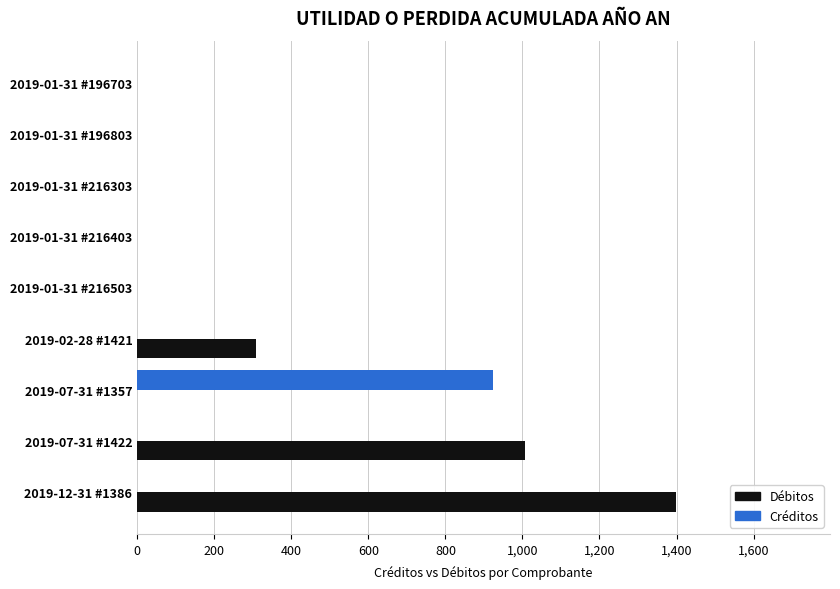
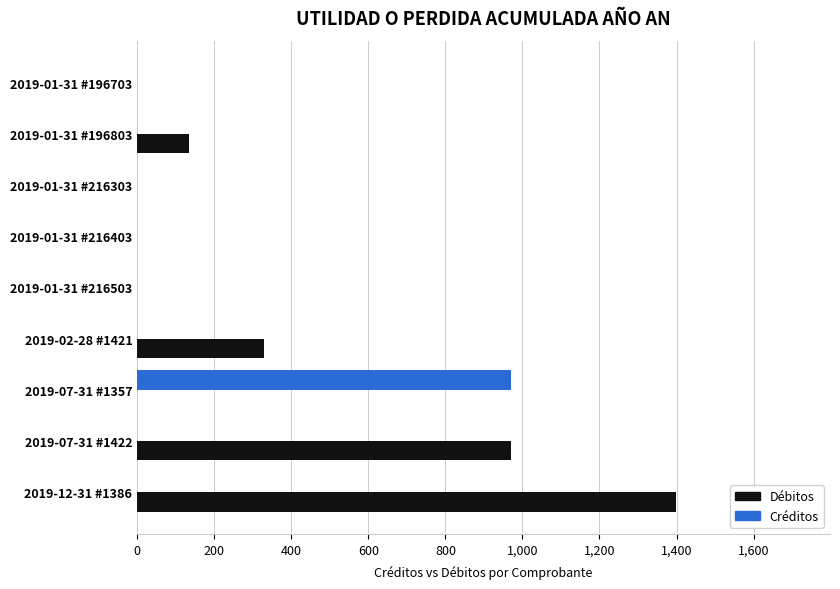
  {
    "Débitos": {
-     "2019-01-31 #196803": "0",
+     "2019-01-31 #196803": "130",
      "2019-01-31 #216403": "0",
      "2019-01-31 #216503": "0",
-     "2019-02-28 #1421": "310",
+     "2019-02-28 #1421": "330",
      "2019-07-31 #1357": "0",
-     "2019-07-31 #1422": "1,010",
+     "2019-07-31 #1422": "970",
      "2019-12-31 #1386": "1,400"
    },
    "Créditos": {
      "2019-01-31 #196703": "0",
      "2019-01-31 #196803": "0",
      "2019-01-31 #216303": "0",
      "2019-02-28 #1421": "0",
-     "2019-07-31 #1357": "920",
+     "2019-07-31 #1357": "970",
      "2019-07-31 #1422": "0",
      "2019-12-31 #1386": "0"
    }
  }
